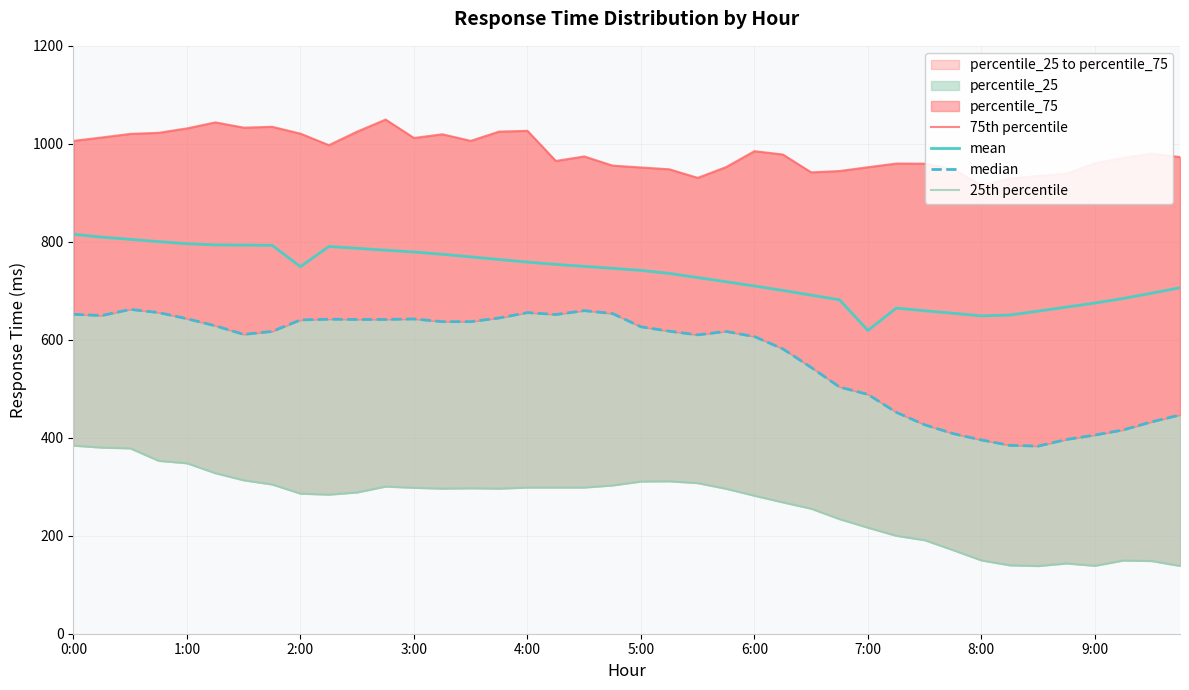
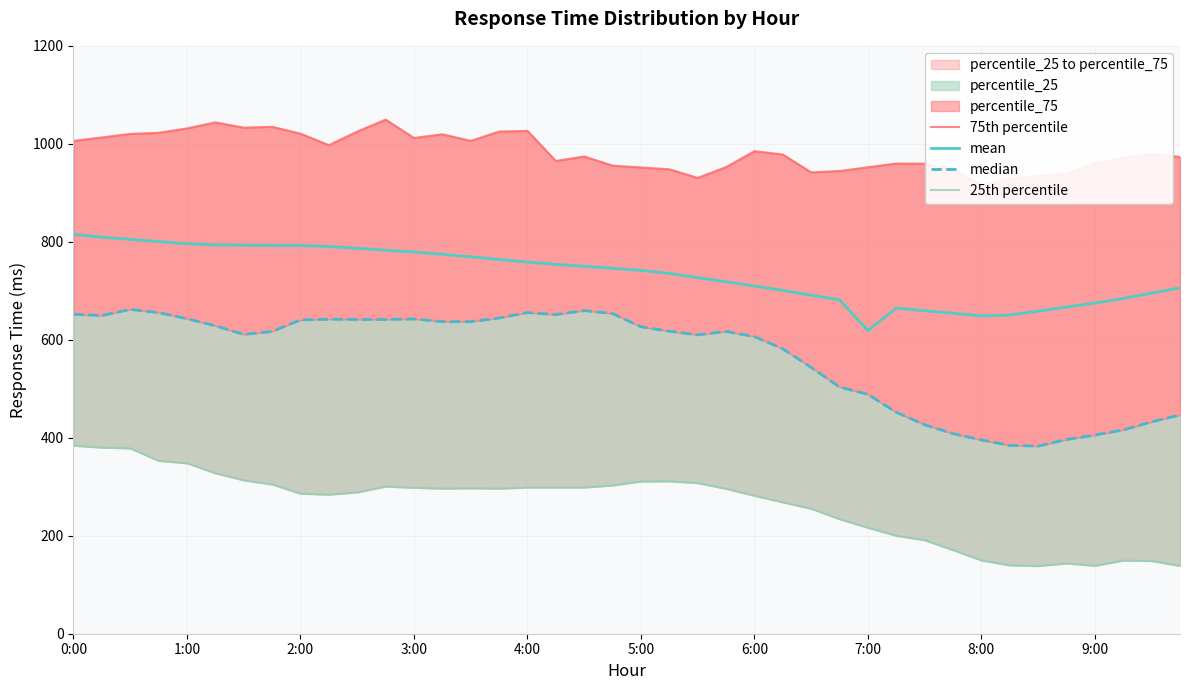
  {
    "percentile_75": {
      "0:00": 1010,
      "1:00": 1030,
      "2:00": 1020,
      "3:00": 1010,
      "4:00": 1030,
      "5:00": 950,
      "6:00": 990,
      "7:00": 950
    },
    "mean": {
      "0:00": 820,
      "1:00": 800,
-     "2:00": 750,
+     "2:00": 790,
      "3:00": 780,
      "4:00": 760,
      "5:00": 740,
      "6:00": 710,
      "7:00": 620,
      "8:00": 650,
      "9:00": 670
    }
  }
